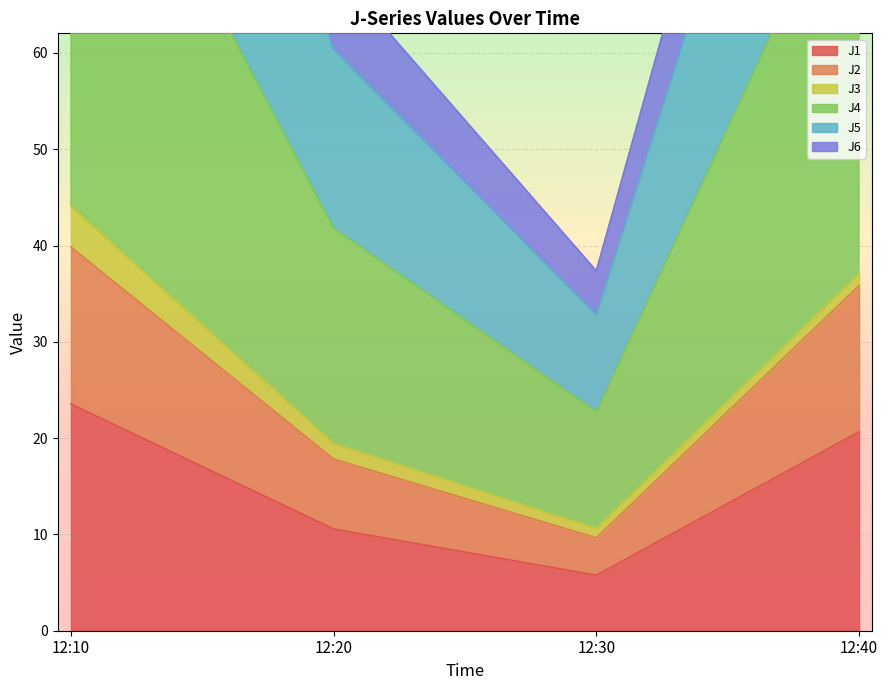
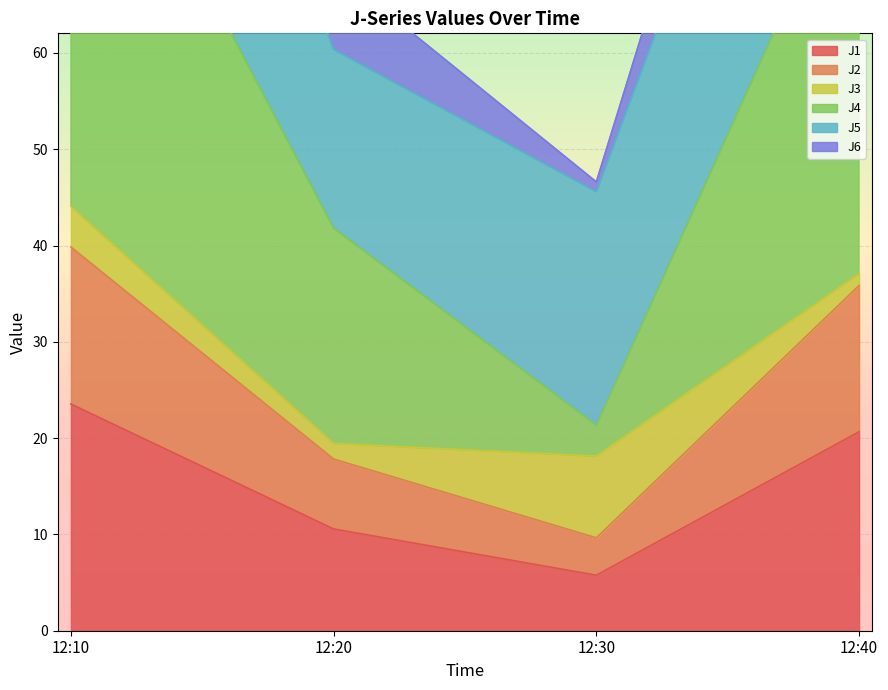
  {
    "J3": {
      "12:10": 4,
      "12:20": 2,
-     "12:30": 1,
+     "12:30": 8,
      "12:40": 1
    },
    "J4": {
      "12:20": 22,
-     "12:30": 12
+     "12:30": 3
    },
    "J5": {
      "12:20": 19,
-     "12:30": 10
+     "12:30": 24
    },
    "J6": {
-     "12:30": 5
+     "12:30": 1
    }
  }
